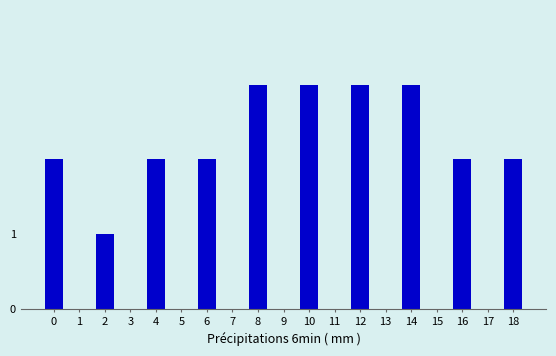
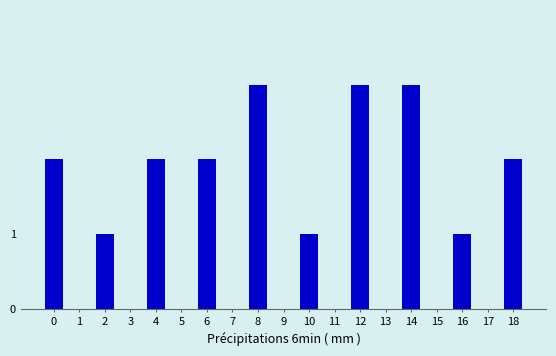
  {
    "0": 2,
    "1": 0,
    "2": 1,
    "3": 0,
    "4": 2,
    "5": 0,
    "6": 2,
    "7": 0,
    "8": 3,
    "9": 0,
-   "10": 3,
+   "10": 1,
    "11": 0,
    "12": 3,
    "13": 0,
    "14": 3,
    "15": 0,
-   "16": 2,
+   "16": 1,
    "17": 0,
    "18": 2
  }
